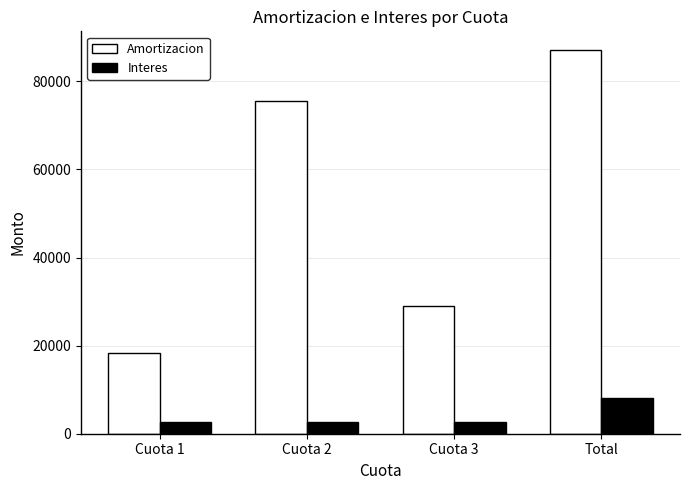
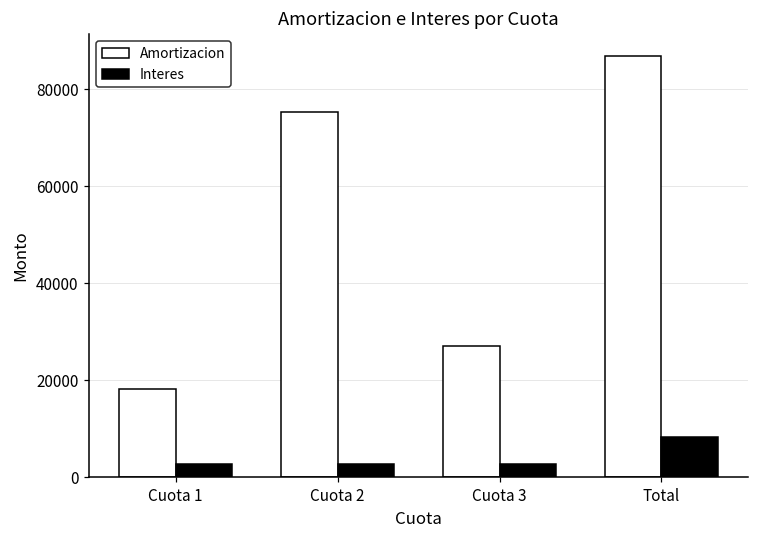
  {
    "Amortizacion": {
      "Cuota 1": 18000,
      "Cuota 2": 75000,
-     "Cuota 3": 29000,
+     "Cuota 3": 27000,
      "Total": 87000
    },
    "Interes": {
      "Cuota 1": 3000,
      "Cuota 2": 3000,
      "Cuota 3": 3000,
      "Total": 8000
    }
  }
